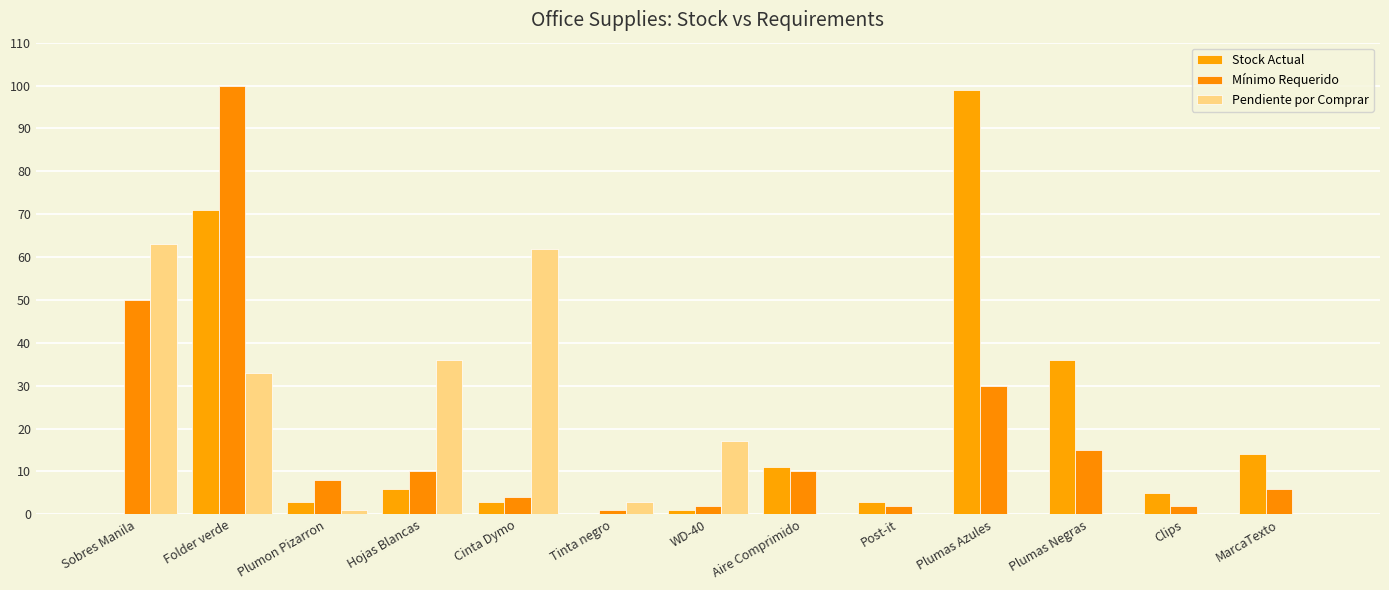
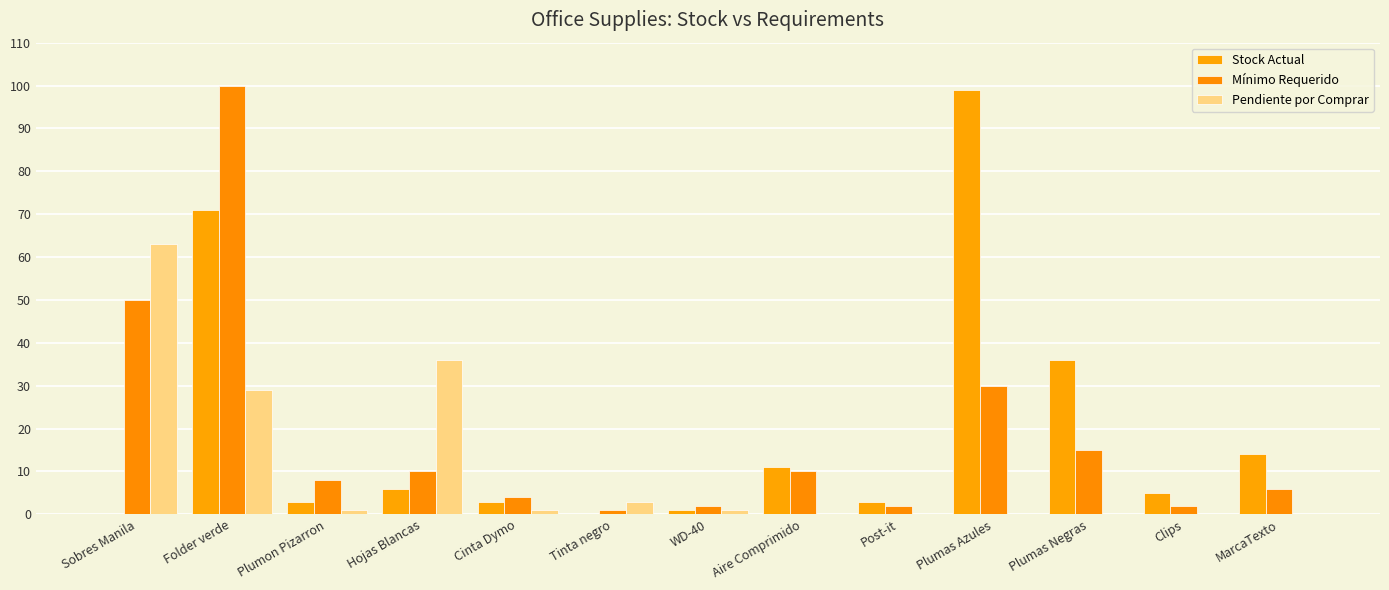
  {
    "Pendiente por Comprar": {
      "Sobres Manila": 63,
-     "Folder verde": 33,
+     "Folder verde": 29,
      "Plumon Pizarron": 1,
      "Hojas Blancas": 36,
-     "Cinta Dymo": 62,
+     "Cinta Dymo": 1,
      "Tinta negro": 3,
-     "WD-40": 17,
+     "WD-40": 1,
      "Aire Comprimido": 0,
      "Post-it": 0,
      "Plumas Azules": 0,
      "Plumas Negras": 0,
      "Clips": 0,
      "MarcaTexto": 0
    }
  }
